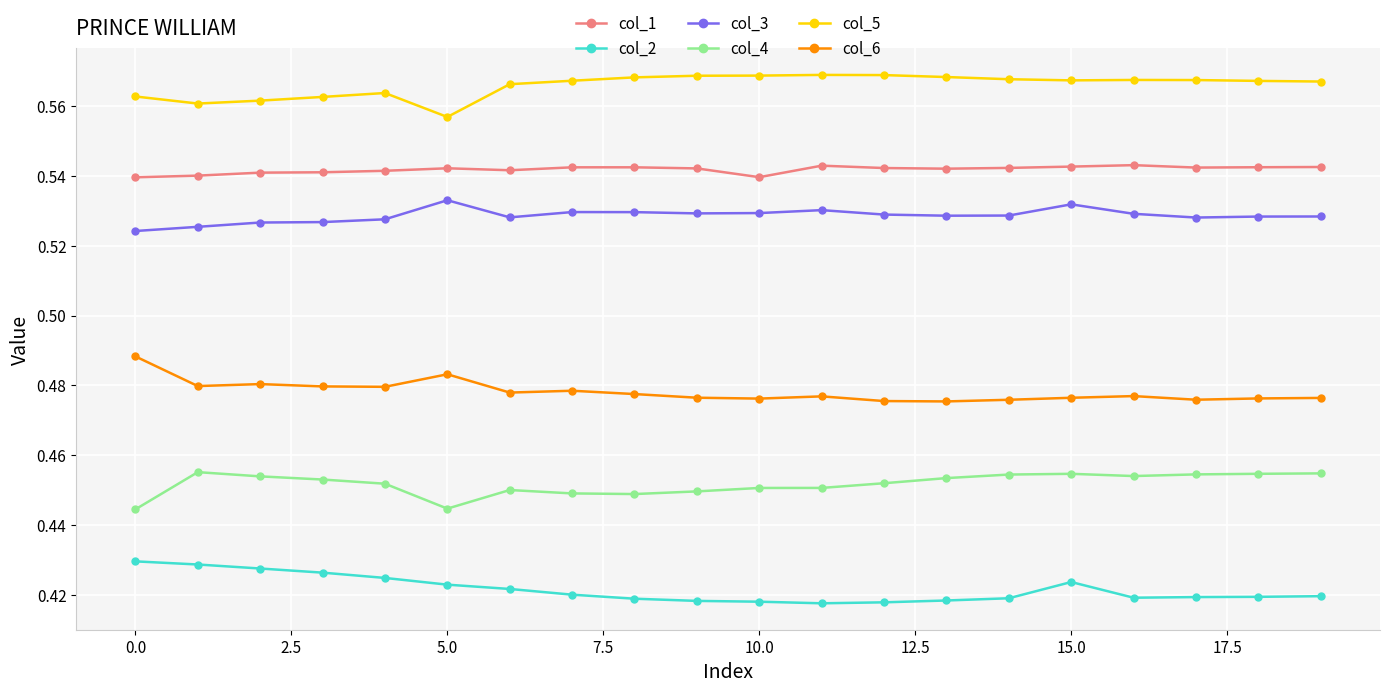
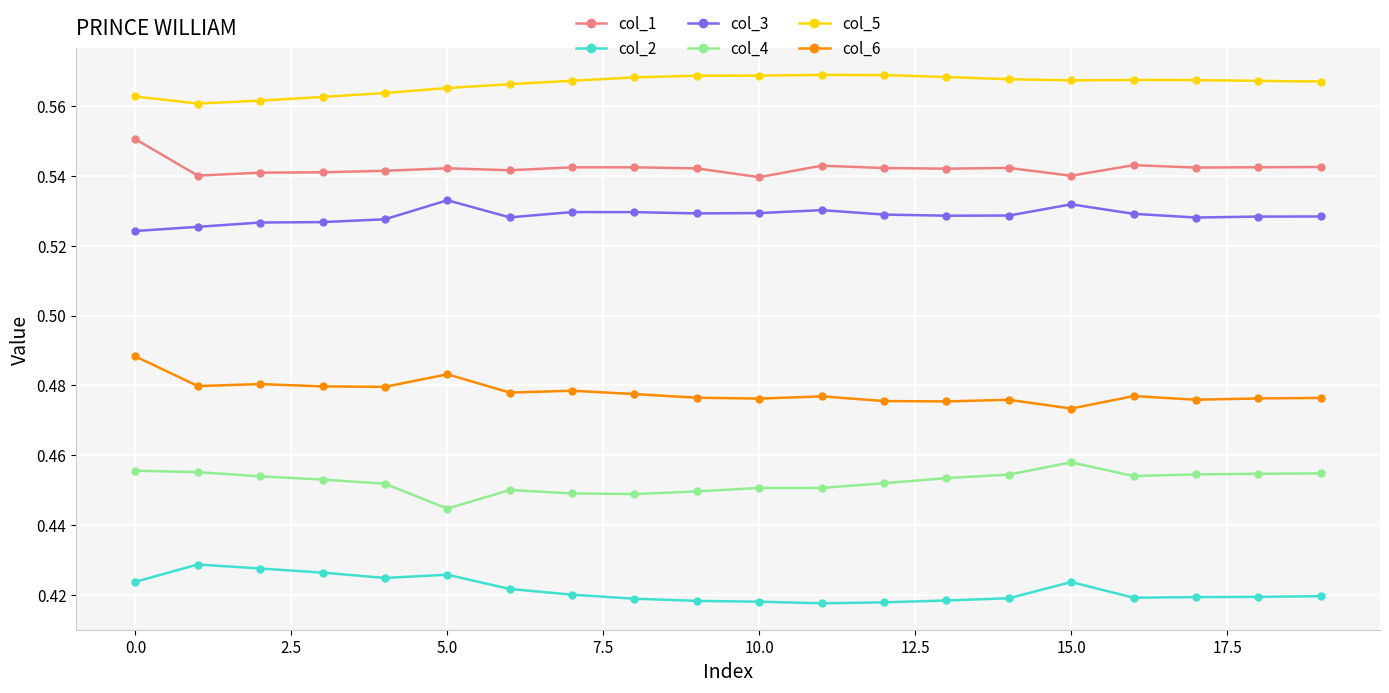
  {
    "col_1": {
-     "0.0": 0.540,
+     "0.0": 0.550,
      "5.0": 0.542,
      "10.0": 0.540,
-     "15.0": 0.543
+     "15.0": 0.540
    },
    "col_2": {
-     "0.0": 0.430,
-     "5.0": 0.423,
+     "0.0": 0.424,
+     "5.0": 0.426,
      "10.0": 0.418,
      "15.0": 0.424
    },
    "col_3": {
      "0.0": 0.524,
      "5.0": 0.533,
      "10.0": 0.529,
      "15.0": 0.532
    },
    "col_4": {
-     "0.0": 0.445,
+     "0.0": 0.456,
      "5.0": 0.445,
      "10.0": 0.451,
-     "15.0": 0.455
+     "15.0": 0.458
    },
    "col_5": {
      "0.0": 0.563,
-     "5.0": 0.557,
+     "5.0": 0.565,
      "10.0": 0.569,
      "15.0": 0.567
    },
    "col_6": {
      "0.0": 0.488,
      "5.0": 0.483,
      "10.0": 0.476,
-     "15.0": 0.476
+     "15.0": 0.473
    }
  }
